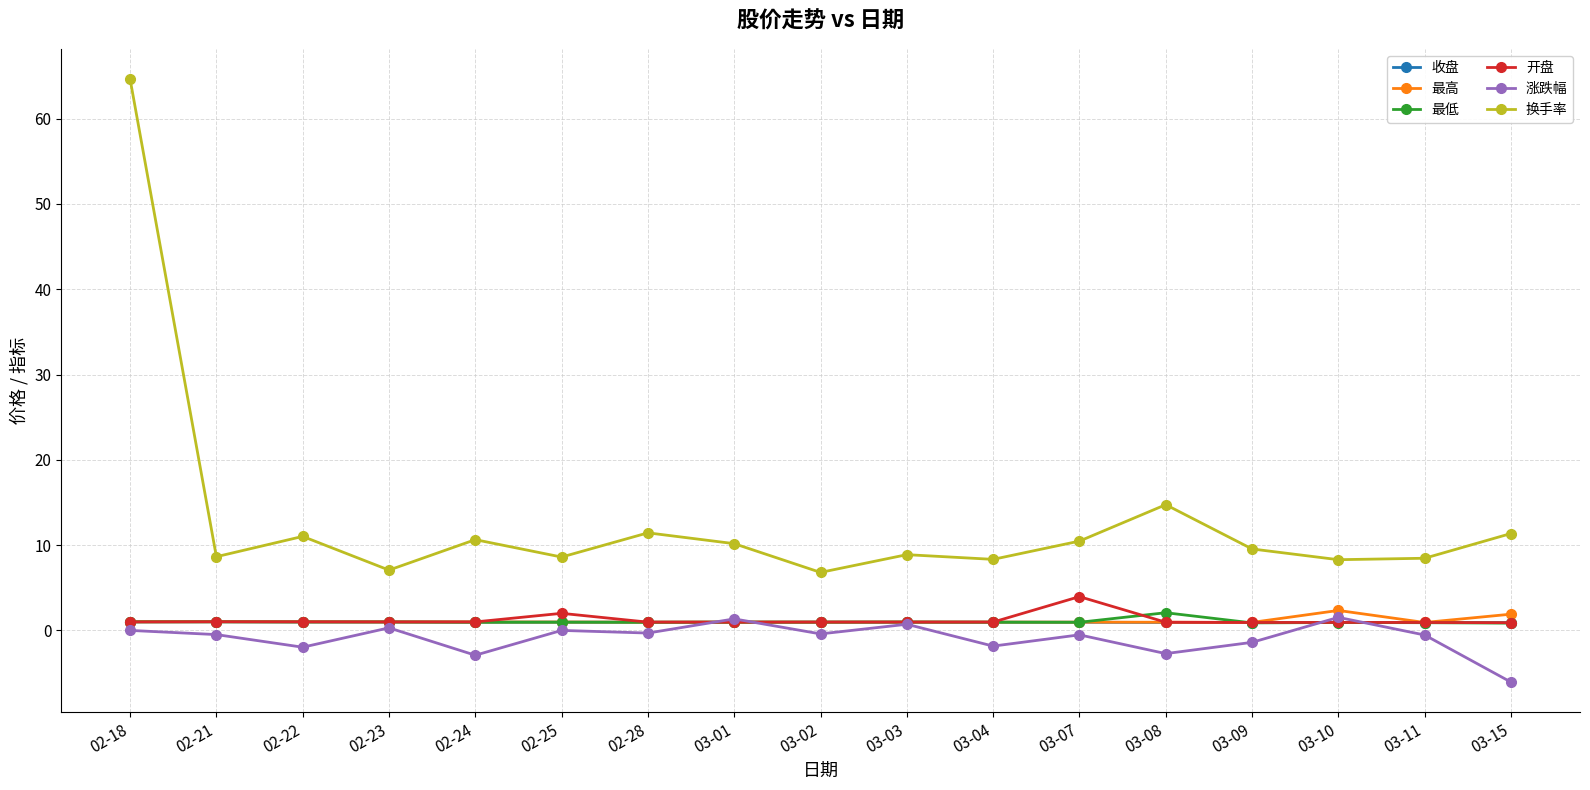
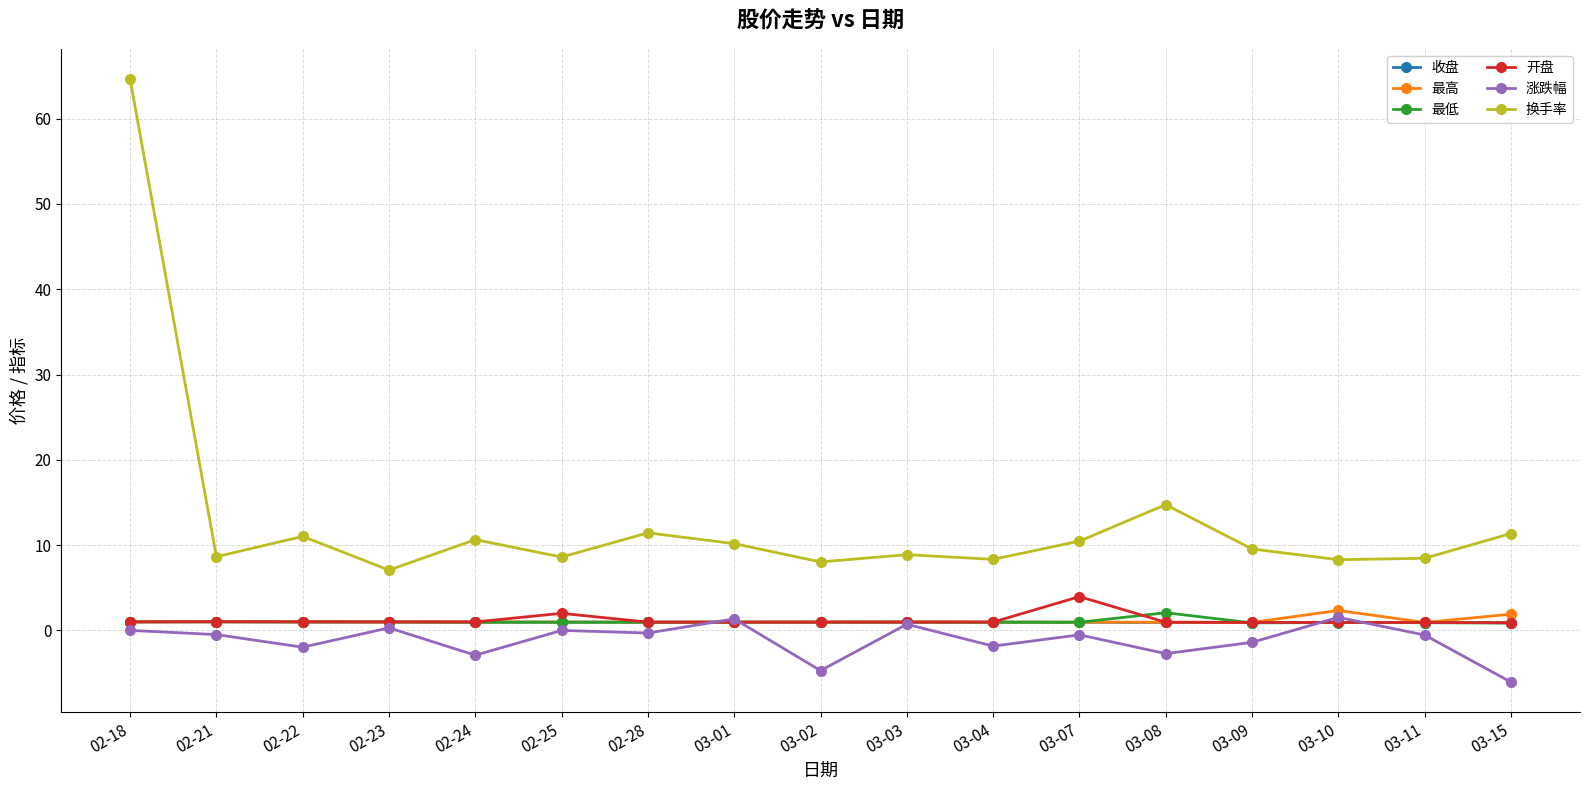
  {
    "最高": {
      "03-10": 2,
      "03-15": 2
    },
    "最低": {
      "03-08": 2
    },
    "开盘": {
      "02-25": 2,
      "03-07": 4
    },
    "涨跌幅": {
      "02-18": 0,
      "02-21": 0,
      "02-22": -2,
      "02-23": 0,
      "02-24": -3,
      "02-25": 0,
      "02-28": 0,
      "03-01": 1,
-     "03-02": 0,
+     "03-02": -5,
      "03-04": -2,
      "03-07": -1,
      "03-08": -3,
      "03-09": -1,
      "03-10": 2,
      "03-11": -1,
      "03-15": -6
    },
    "换手率": {
      "02-18": 65,
      "02-21": 9,
      "02-22": 11,
      "02-23": 7,
      "02-24": 11,
      "02-25": 9,
      "02-28": 11,
      "03-01": 10,
-     "03-02": 7,
+     "03-02": 8,
      "03-03": 9,
      "03-04": 8,
      "03-07": 10,
      "03-08": 15,
      "03-09": 10,
      "03-10": 8,
      "03-11": 8,
      "03-15": 11
    }
  }
